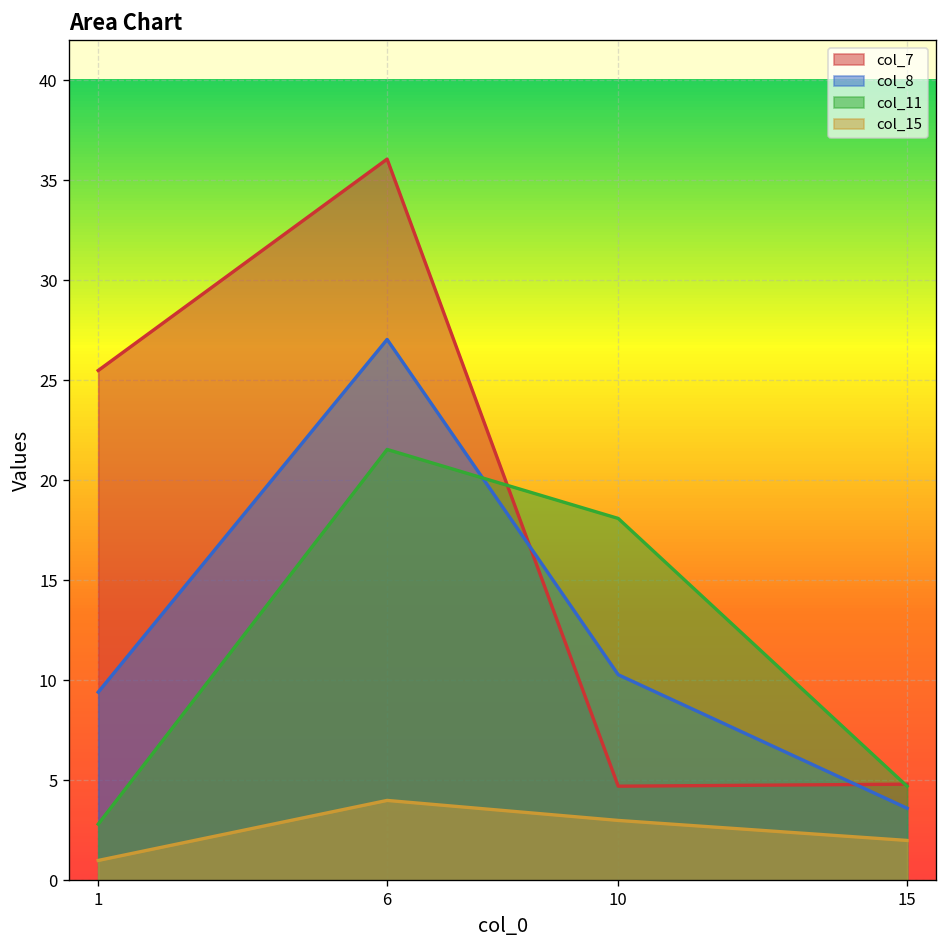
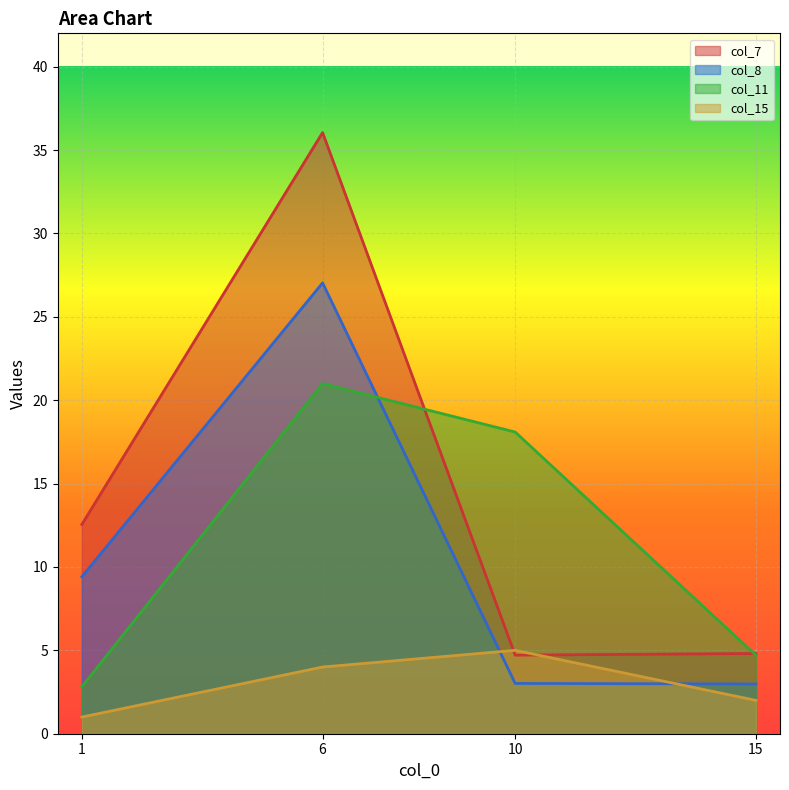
  {
    "col_7": {
-     "1": 25.5,
+     "1": 12.5,
      "6": 36.0,
      "10": 4.7
    },
    "col_8": {
      "1": 9.4,
      "6": 27.0,
-     "10": 10.3,
-     "15": 3.6
+     "10": 3.0,
+     "15": 3.0
    },
    "col_11": {
      "1": 2.8,
-     "6": 21.5,
+     "6": 21.0,
      "10": 18.1
    },
    "col_15": {
      "1": 1,
      "6": 4,
-     "10": 3,
+     "10": 5,
      "15": 2
    }
  }
